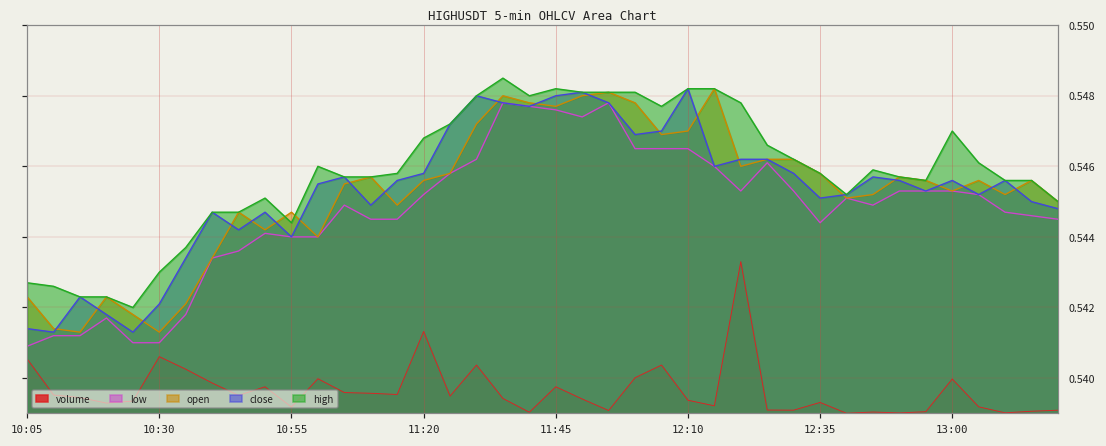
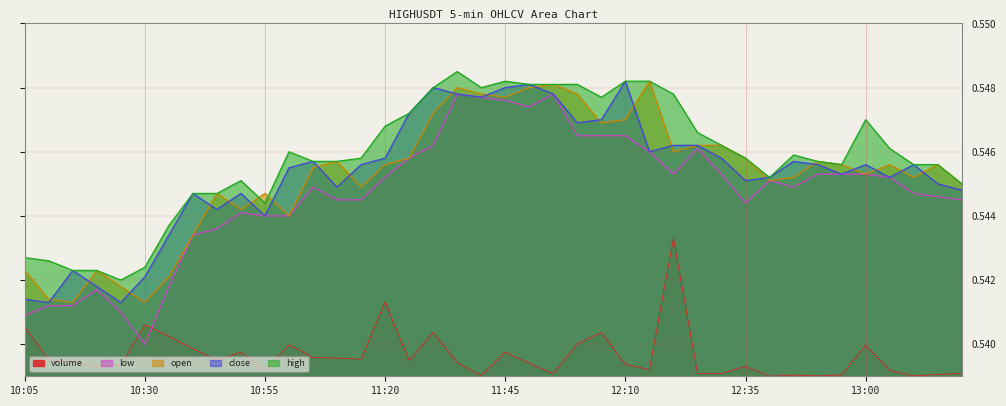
  {
    "volume": {
      "10:05": 0.5405,
      "10:30": 0.5406,
      "11:20": 0.5413,
      "11:45": 0.5398,
      "12:10": 0.5394,
      "12:35": 0.5393,
      "13:00": 0.5400
    },
    "low": {
      "10:05": 0.5409,
-     "10:30": 0.541,
+     "10:30": 0.540,
      "11:20": 0.5452,
      "11:45": 0.5476,
      "12:10": 0.5465,
      "12:35": 0.5444
    },
    "open": {
      "10:05": 0.5423,
      "10:30": 0.5413,
      "10:55": 0.5447,
      "11:20": 0.5456,
      "11:45": 0.5477,
      "12:10": 0.5470
    },
    "close": {
      "10:05": 0.5414,
      "10:30": 0.5421,
      "11:20": 0.5458,
      "11:45": 0.5480,
      "12:35": 0.5451,
      "13:00": 0.5456
    },
    "high": {
      "10:05": 0.5427,
-     "10:30": 0.5430,
+     "10:30": 0.5424,
      "10:55": 0.5444,
      "11:20": 0.5468,
      "11:45": 0.5482,
      "13:00": 0.5470
    }
  }
